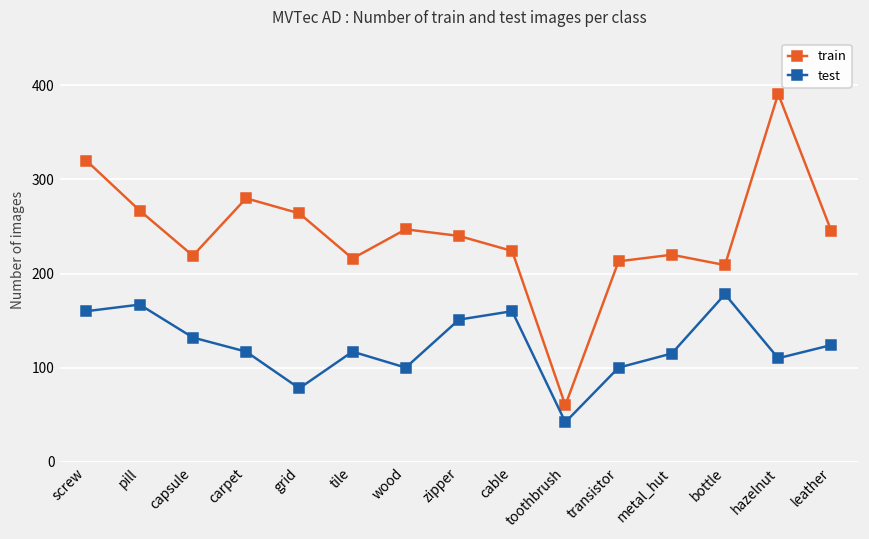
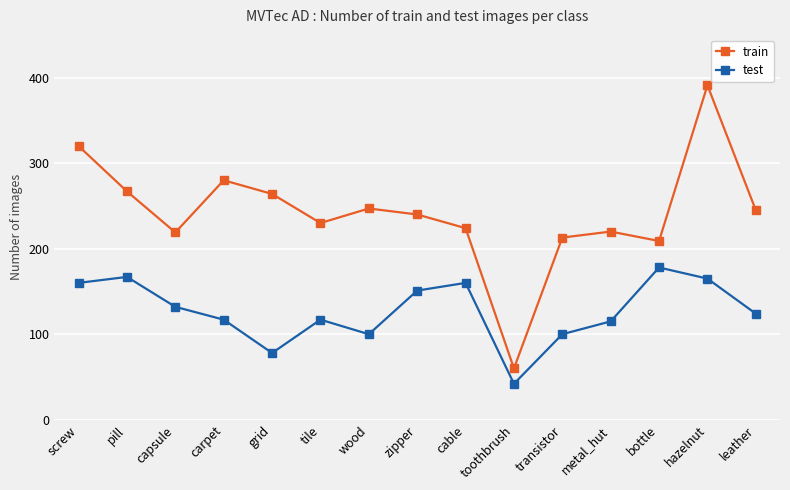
  {
    "train": {
      "screw": 320,
      "pill": 270,
      "capsule": 220,
      "carpet": 280,
      "grid": 260,
-     "tile": 220,
+     "tile": 230,
      "wood": 250,
      "zipper": 240,
      "cable": 220,
      "toothbrush": 60,
      "transistor": 210,
      "metal_hut": 220,
      "bottle": 210,
      "hazelnut": 390,
      "leather": 250
    },
    "test": {
      "screw": 160,
      "pill": 170,
      "capsule": 130,
      "carpet": 120,
      "grid": 80,
      "tile": 120,
      "wood": 100,
      "zipper": 150,
      "cable": 160,
      "toothbrush": 40,
      "transistor": 100,
      "metal_hut": 120,
      "bottle": 180,
-     "hazelnut": 110,
+     "hazelnut": 170,
      "leather": 120
    }
  }
